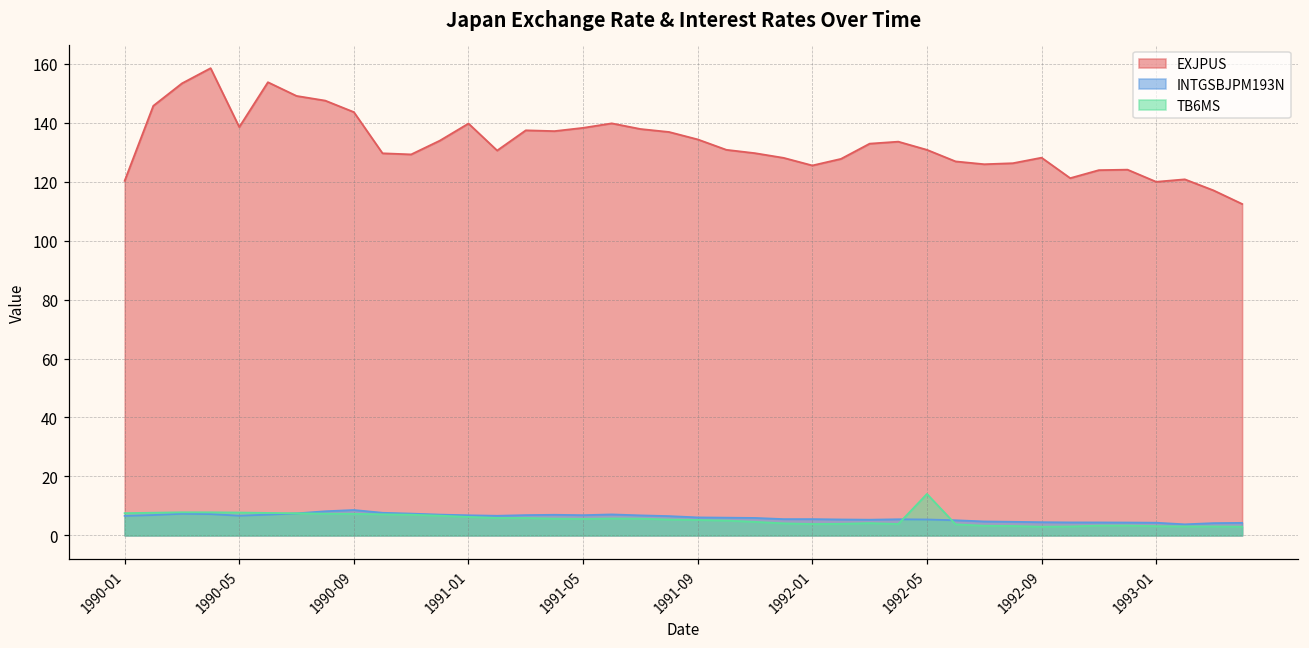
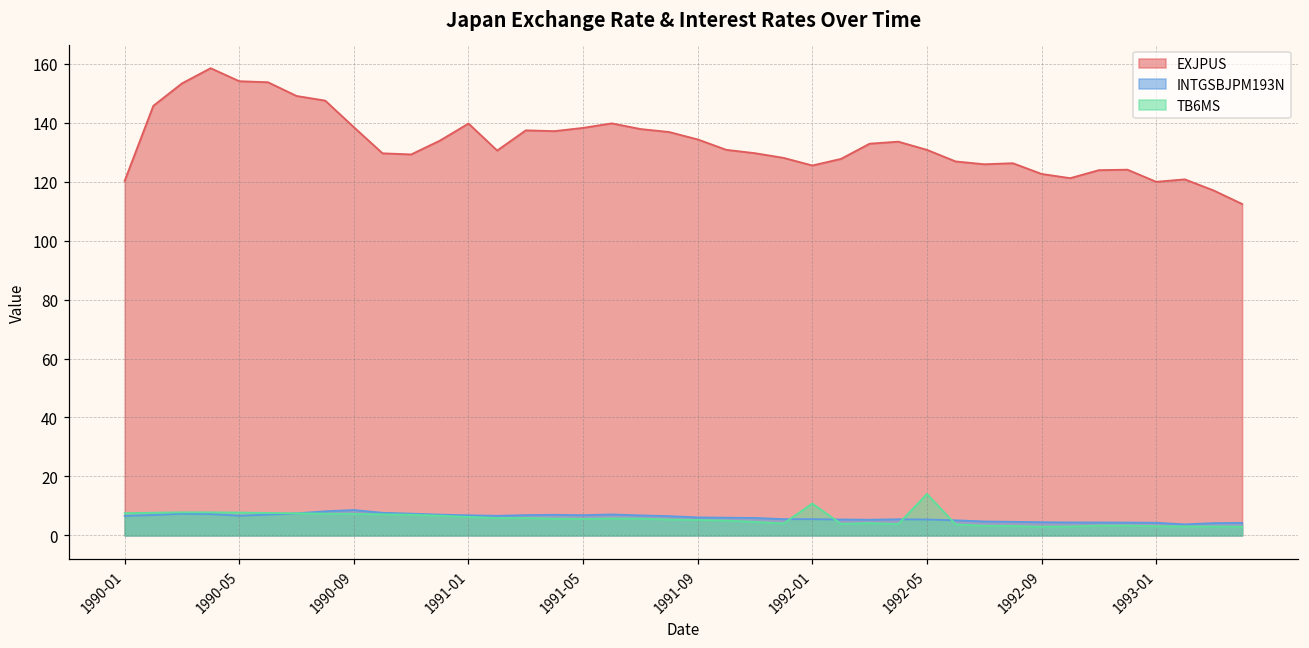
  {
    "EXJPUS": {
      "1990-01": 120,
-     "1990-05": 138,
-     "1990-09": 144,
+     "1990-05": 154,
+     "1990-09": 138,
      "1991-01": 140,
      "1991-05": 138,
      "1991-09": 134,
      "1992-01": 125,
      "1992-05": 131,
-     "1992-09": 128,
+     "1992-09": 123,
      "1993-01": 120
    },
    "INTGSBJPM193N": {
      "1990-05": 7,
      "1990-09": 9,
      "1991-05": 7,
      "1992-01": 6,
      "1992-05": 5,
      "1992-09": 4,
      "1993-01": 4
    },
    "TB6MS": {
      "1990-05": 8,
      "1990-09": 7,
      "1991-05": 6,
-     "1992-01": 4,
+     "1992-01": 11,
      "1992-05": 14,
      "1992-09": 3,
      "1993-01": 3
    }
  }
